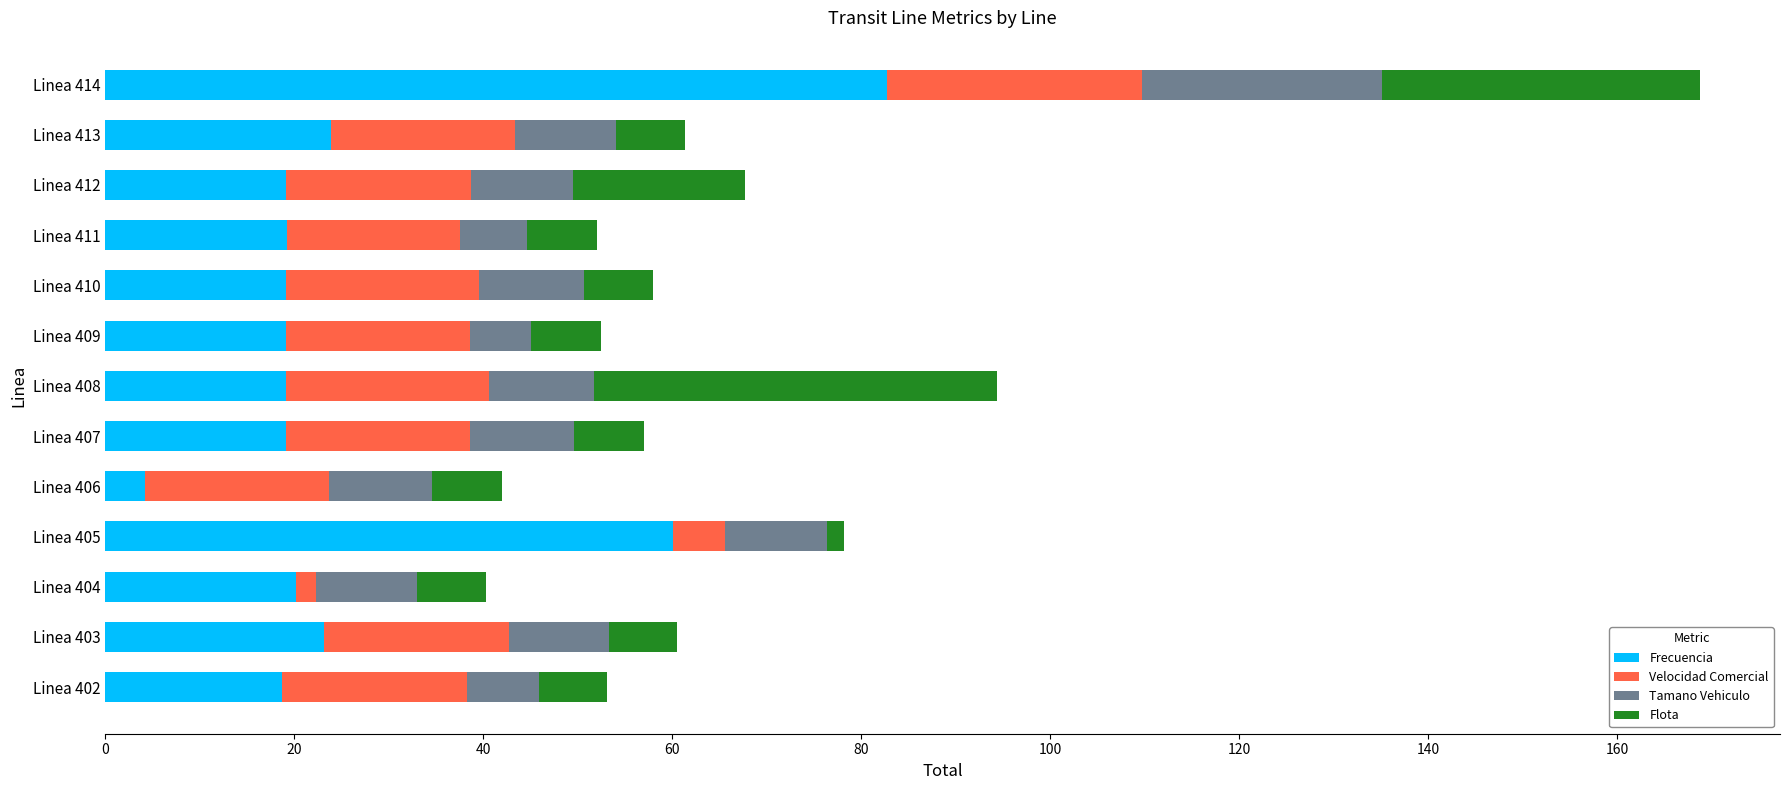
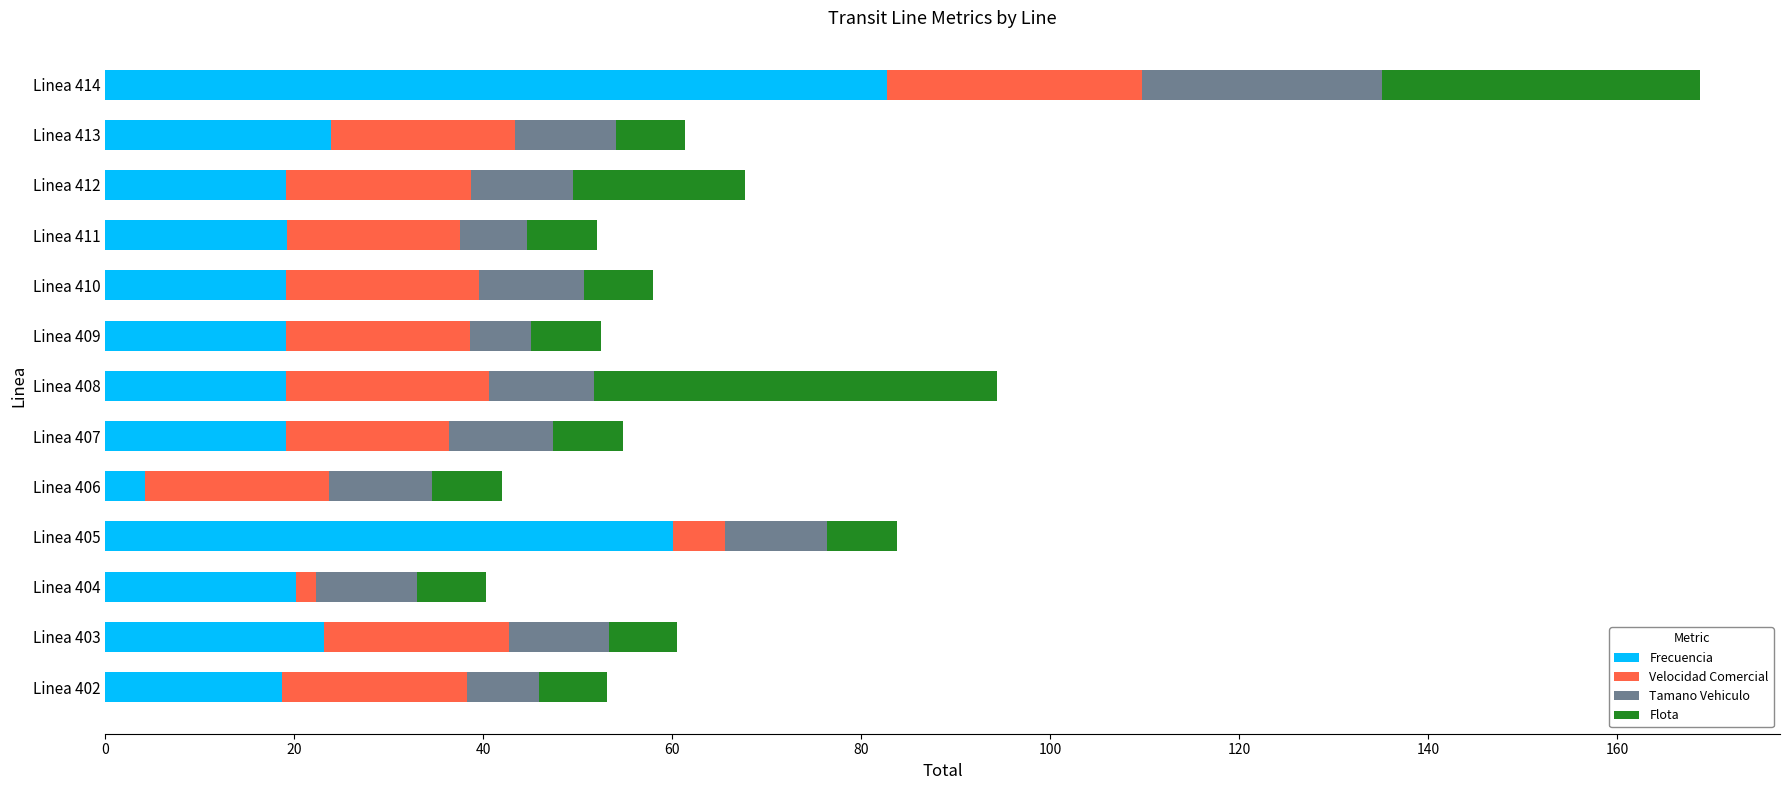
  {
    "Frecuencia": {
      "Linea 414": 83,
      "Linea 413": 24,
      "Linea 412": 19,
      "Linea 411": 19,
      "Linea 410": 19,
      "Linea 409": 19,
      "Linea 408": 19,
      "Linea 407": 19,
      "Linea 406": 4,
      "Linea 405": 60,
      "Linea 404": 20,
      "Linea 403": 23,
      "Linea 402": 19
    },
    "Velocidad Comercial": {
      "Linea 414": 27,
      "Linea 413": 20,
      "Linea 412": 20,
      "Linea 411": 18,
      "Linea 410": 20,
      "Linea 409": 20,
      "Linea 408": 22,
-     "Linea 407": 20,
+     "Linea 407": 17,
      "Linea 406": 20,
      "Linea 405": 6,
      "Linea 404": 2,
      "Linea 403": 20,
      "Linea 402": 20
    },
    "Tamano Vehiculo": {
      "Linea 414": 25,
      "Linea 413": 11,
      "Linea 412": 11,
      "Linea 411": 7,
      "Linea 410": 11,
      "Linea 409": 6,
      "Linea 408": 11,
      "Linea 407": 11,
      "Linea 406": 11,
      "Linea 405": 11,
      "Linea 404": 11,
      "Linea 403": 11,
      "Linea 402": 8
    },
    "Flota": {
      "Linea 414": 34,
      "Linea 413": 7,
      "Linea 412": 18,
      "Linea 411": 7,
      "Linea 410": 7,
      "Linea 409": 7,
      "Linea 408": 43,
      "Linea 407": 7,
      "Linea 406": 7,
-     "Linea 405": 2,
+     "Linea 405": 7,
      "Linea 404": 7,
      "Linea 403": 7,
      "Linea 402": 7
    }
  }
